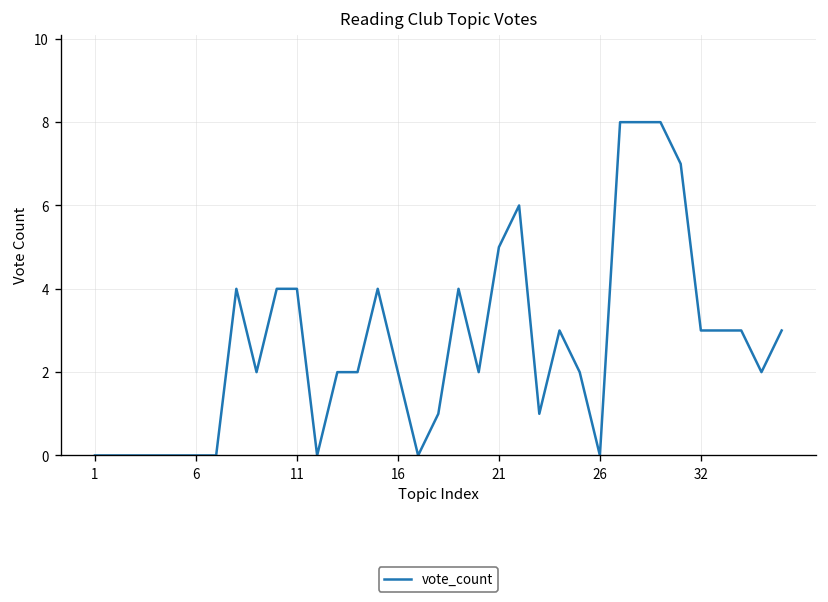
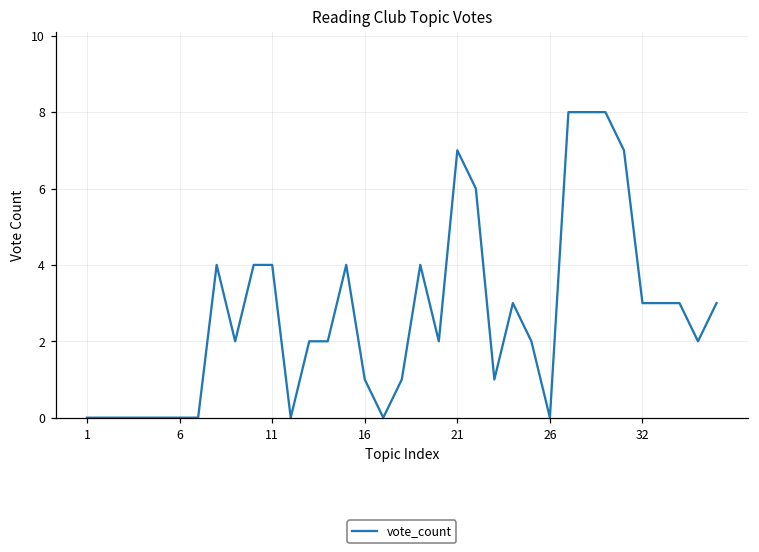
  {
    "1": 0,
    "6": 0,
    "11": 4,
-   "16": 2,
-   "21": 5,
+   "16": 1,
+   "21": 7,
    "26": 0,
    "32": 3
  }
